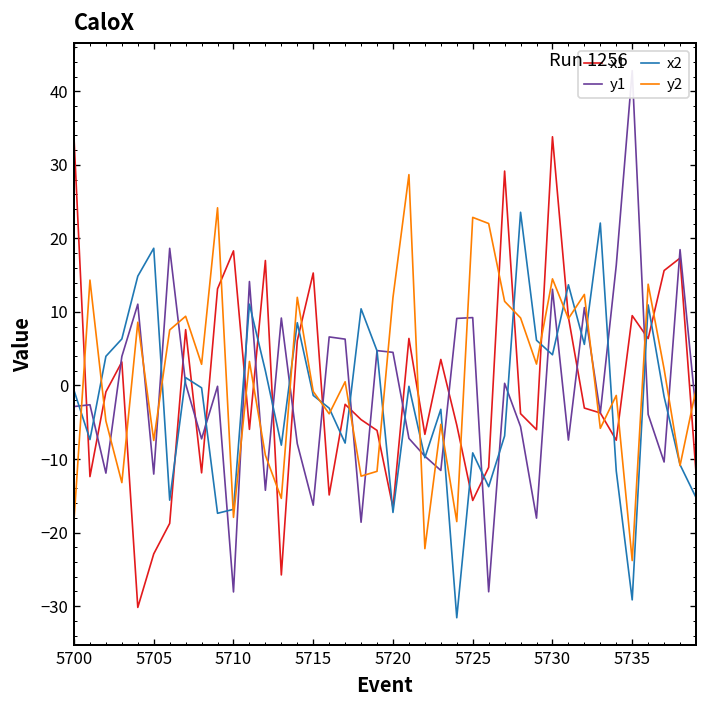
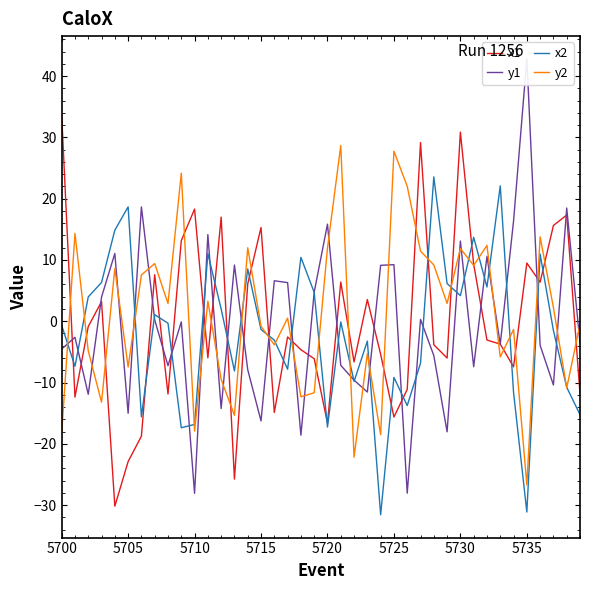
  {
    "x1": {
      "5700": 34,
      "5705": -23,
      "5710": 18,
      "5715": 15,
      "5720": -17,
      "5725": -16,
-     "5730": 34,
+     "5730": 31,
      "5735": 9
    },
    "y1": {
-     "5700": -3,
-     "5705": -12,
+     "5700": -5,
+     "5705": -15,
      "5710": -28,
      "5715": -16,
-     "5720": 5,
+     "5720": 16,
      "5725": 9,
      "5730": 13
    },
    "x2": {
      "5700": -1,
      "5705": 19,
      "5710": -17,
      "5715": -1,
      "5720": -17,
      "5725": -9,
      "5730": 4,
-     "5735": -29
+     "5735": -31
    },
    "y2": {
      "5700": -18,
      "5705": -7,
      "5710": -18,
      "5715": -1,
      "5720": 12,
-     "5725": 23,
-     "5730": 14,
-     "5735": -24
+     "5725": 28,
+     "5730": 12,
+     "5735": -27
    }
  }
